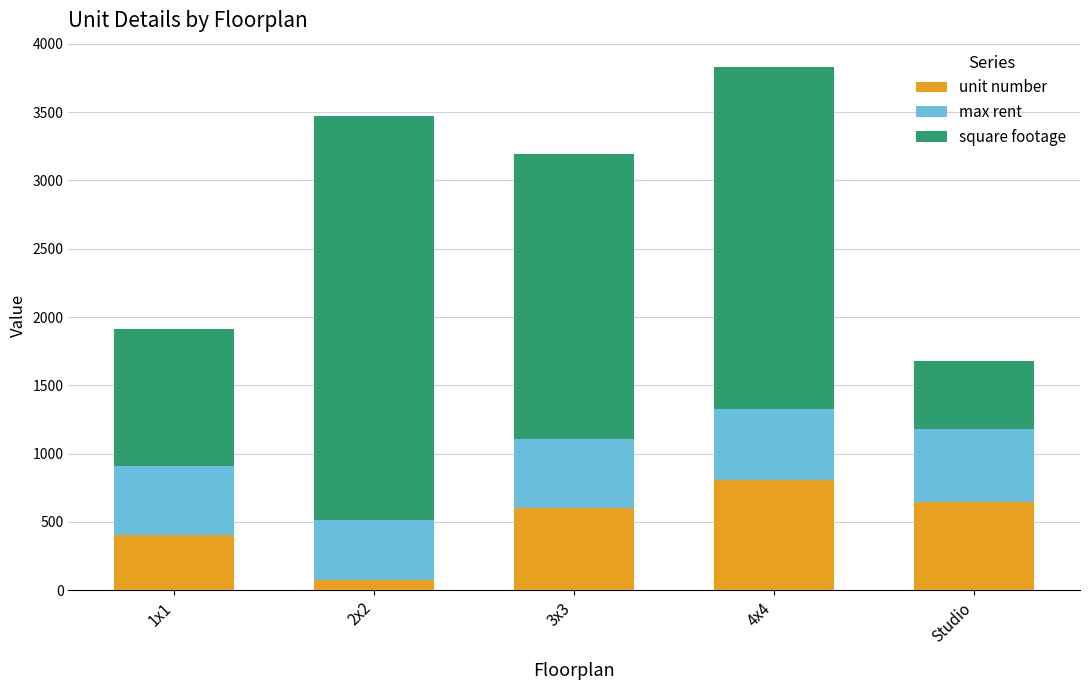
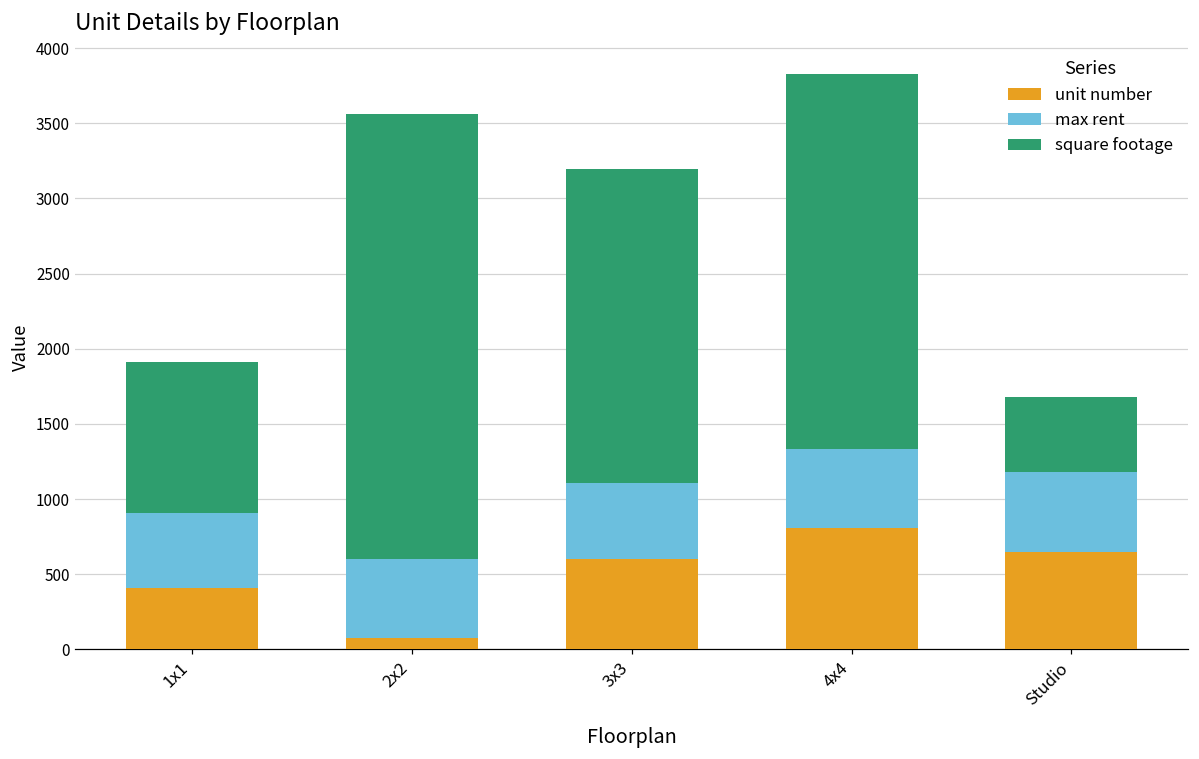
  {
    "unit number": {
      "1x1": 410,
      "2x2": 70,
      "3x3": 600,
      "4x4": 810,
      "Studio": 650
    },
    "max rent": {
      "1x1": 500,
-     "2x2": 440,
+     "2x2": 530,
      "3x3": 510,
      "4x4": 520,
      "Studio": 530
    },
    "square footage": {
      "1x1": 1000,
      "2x2": 2960,
      "3x3": 2090,
      "4x4": 2500,
      "Studio": 500
    }
  }
